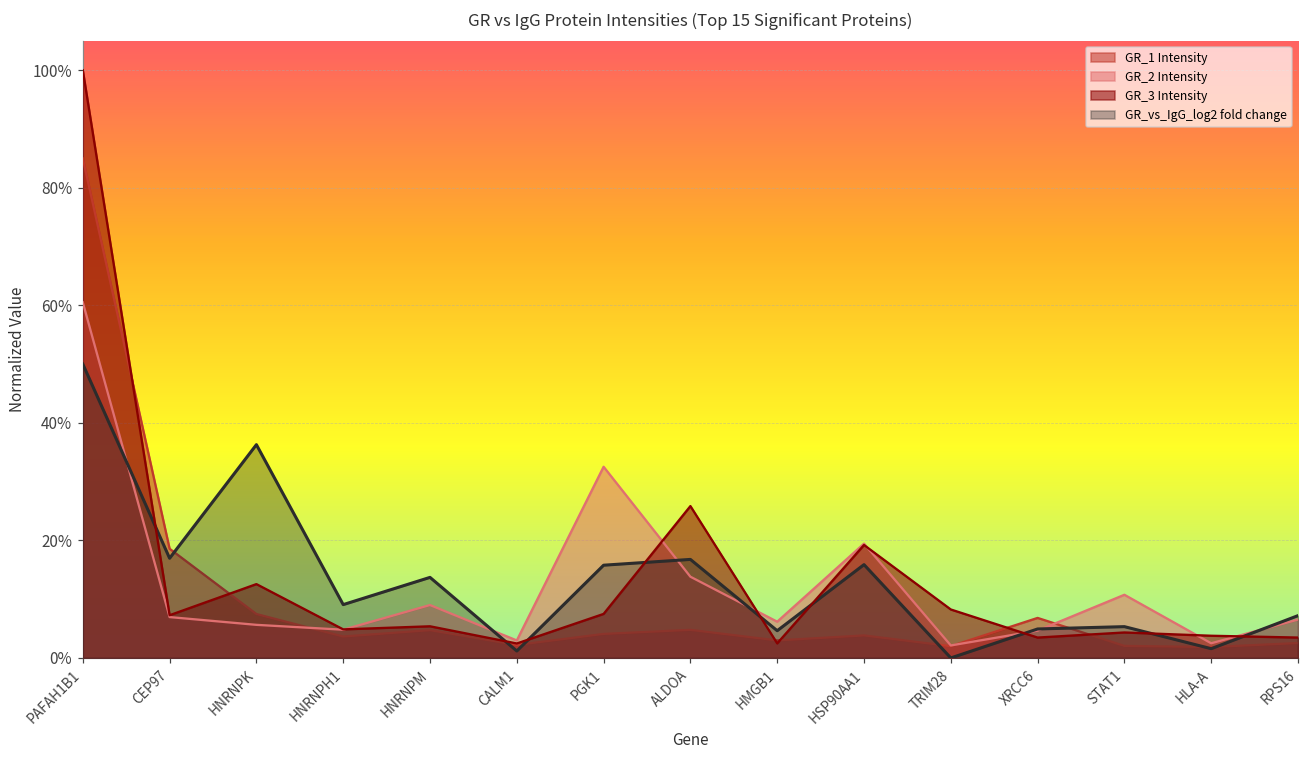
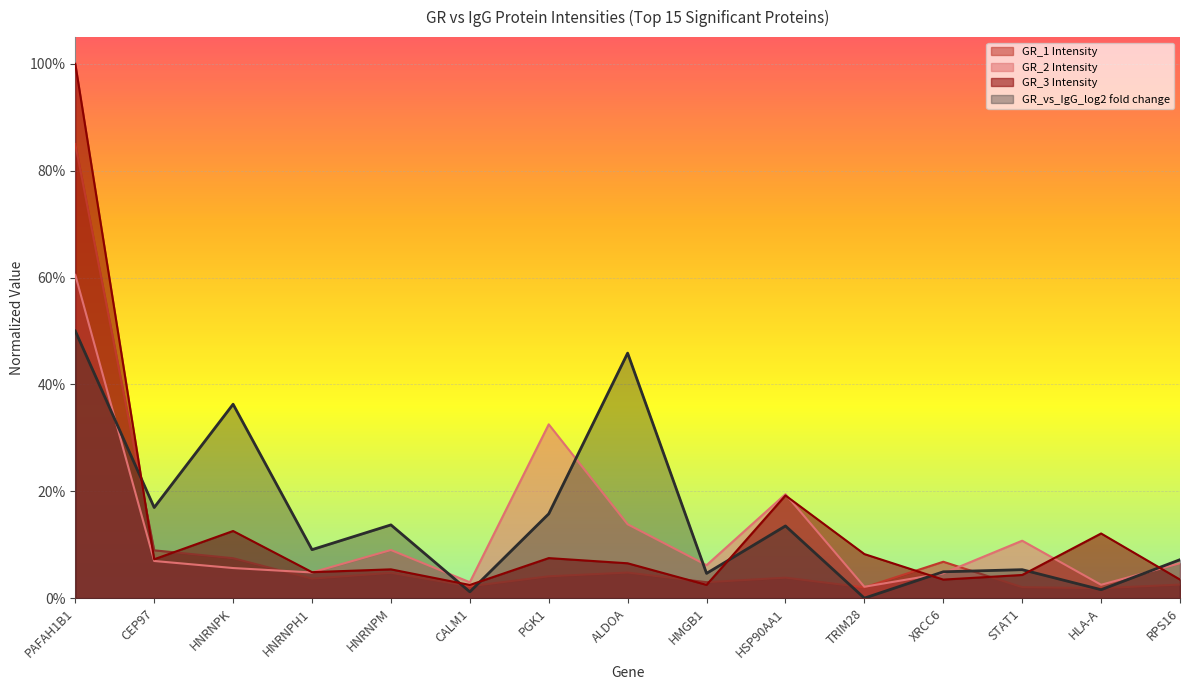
  {
    "GR_1 Intensity": {
      "PAFAH1B1": "85%",
-     "CEP97": "19%",
+     "CEP97": "9%",
      "HNRNPK": "7%",
      "HNRNPH1": "4%",
      "HNRNPM": "5%",
      "PGK1": "4%",
      "ALDOA": "5%",
      "HMGB1": "3%",
      "HSP90AA1": "4%",
      "XRCC6": "7%",
      "STAT1": "2%",
      "RPS16": "3%"
    },
    "GR_2 Intensity": {
      "PAFAH1B1": "61%",
      "HNRNPK": "6%",
      "HNRNPM": "9%",
      "CALM1": "3%",
      "PGK1": "33%",
      "ALDOA": "14%",
      "HMGB1": "6%",
      "STAT1": "11%",
      "HLA-A": "2%",
      "RPS16": "7%"
    },
    "GR_3 Intensity": {
      "PAFAH1B1": "100%",
      "HNRNPK": "13%",
      "HNRNPM": "5%",
      "PGK1": "7%",
-     "ALDOA": "26%",
+     "ALDOA": "7%",
      "HMGB1": "2%",
      "TRIM28": "8%",
      "XRCC6": "3%",
      "STAT1": "4%",
-     "HLA-A": "4%",
+     "HLA-A": "12%",
      "RPS16": "3%"
    },
    "GR_vs_IgG_log2 fold change": {
      "PAFAH1B1": "50%",
      "CEP97": "17%",
      "HNRNPK": "36%",
      "HNRNPH1": "9%",
      "HNRNPM": "14%",
      "CALM1": "1%",
      "PGK1": "16%",
-     "ALDOA": "17%",
+     "ALDOA": "46%",
      "HMGB1": "5%",
-     "HSP90AA1": "16%",
+     "HSP90AA1": "14%",
      "TRIM28": "0%",
      "STAT1": "5%",
      "RPS16": "7%"
    }
  }
